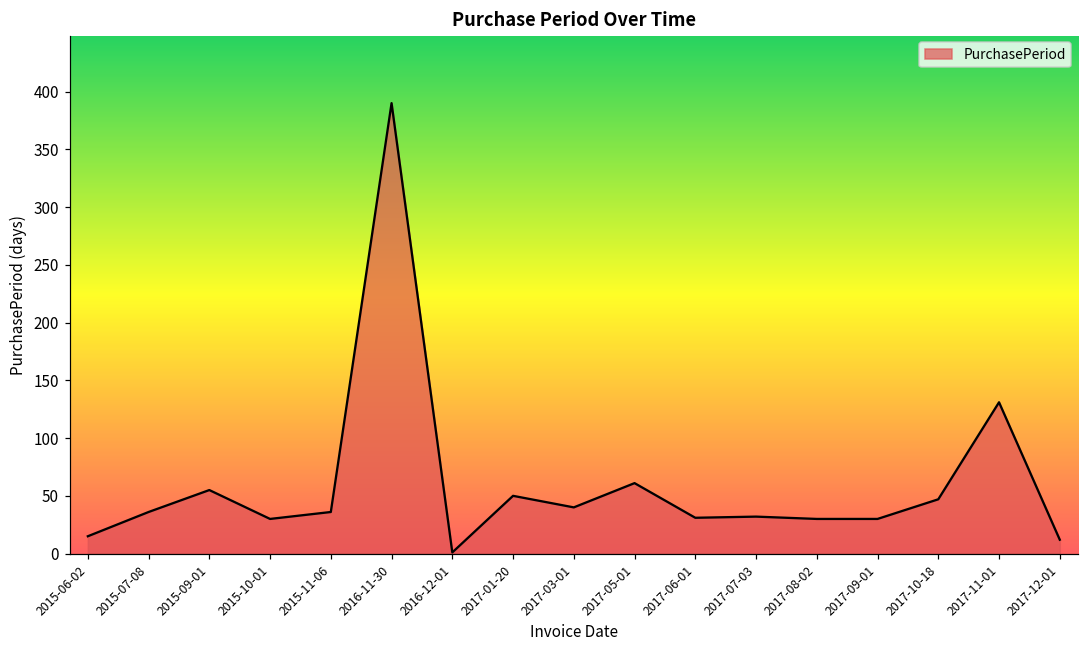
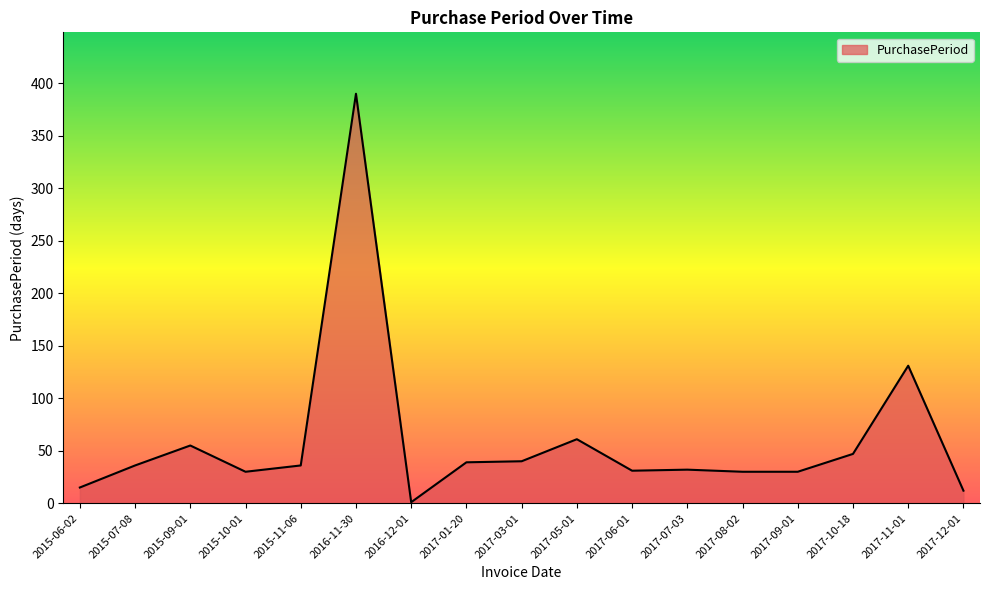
  {
    "2015-06-02": 15,
    "2015-07-08": 36,
    "2015-09-01": 55,
    "2015-10-01": 30,
    "2015-11-06": 36,
    "2016-11-30": 390,
    "2016-12-01": 1,
-   "2017-01-20": 50,
+   "2017-01-20": 39,
    "2017-03-01": 40,
    "2017-05-01": 61,
    "2017-06-01": 31,
    "2017-07-03": 32,
    "2017-08-02": 30,
    "2017-09-01": 30,
    "2017-10-18": 47,
    "2017-11-01": 131,
    "2017-12-01": 12
  }
